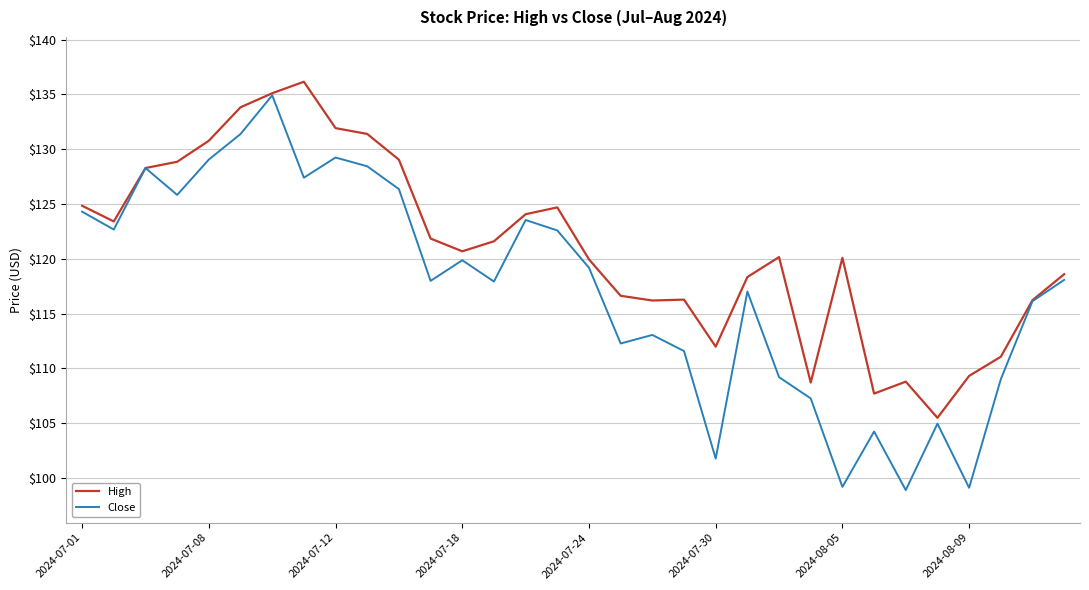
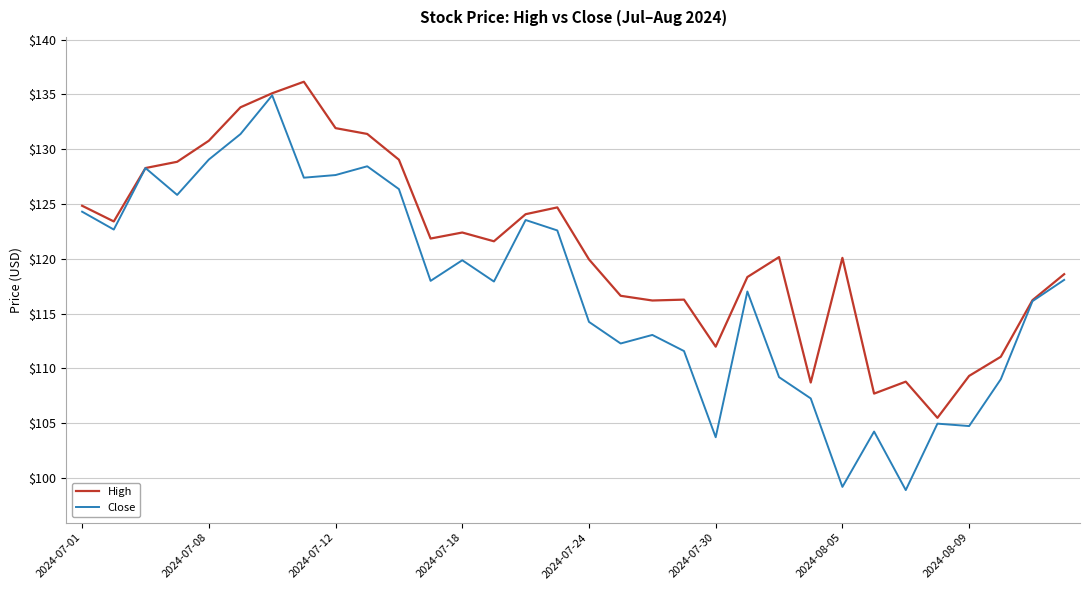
  {
    "High": {
      "2024-07-01": "$124.8",
      "2024-07-08": "$130.8",
      "2024-07-12": "$131.9",
-     "2024-07-18": "$120.7",
+     "2024-07-18": "$122.4",
      "2024-07-24": "$119.9",
      "2024-07-30": "$112.0",
      "2024-08-05": "$120.1",
      "2024-08-09": "$109.3"
    },
    "Close": {
      "2024-07-01": "$124.3",
      "2024-07-08": "$129.1",
-     "2024-07-12": "$129.2",
+     "2024-07-12": "$127.6",
      "2024-07-18": "$119.9",
-     "2024-07-24": "$119.2",
-     "2024-07-30": "$101.8",
+     "2024-07-24": "$114.3",
+     "2024-07-30": "$103.7",
      "2024-08-05": "$99.2",
-     "2024-08-09": "$99.1"
+     "2024-08-09": "$104.8"
    }
  }
